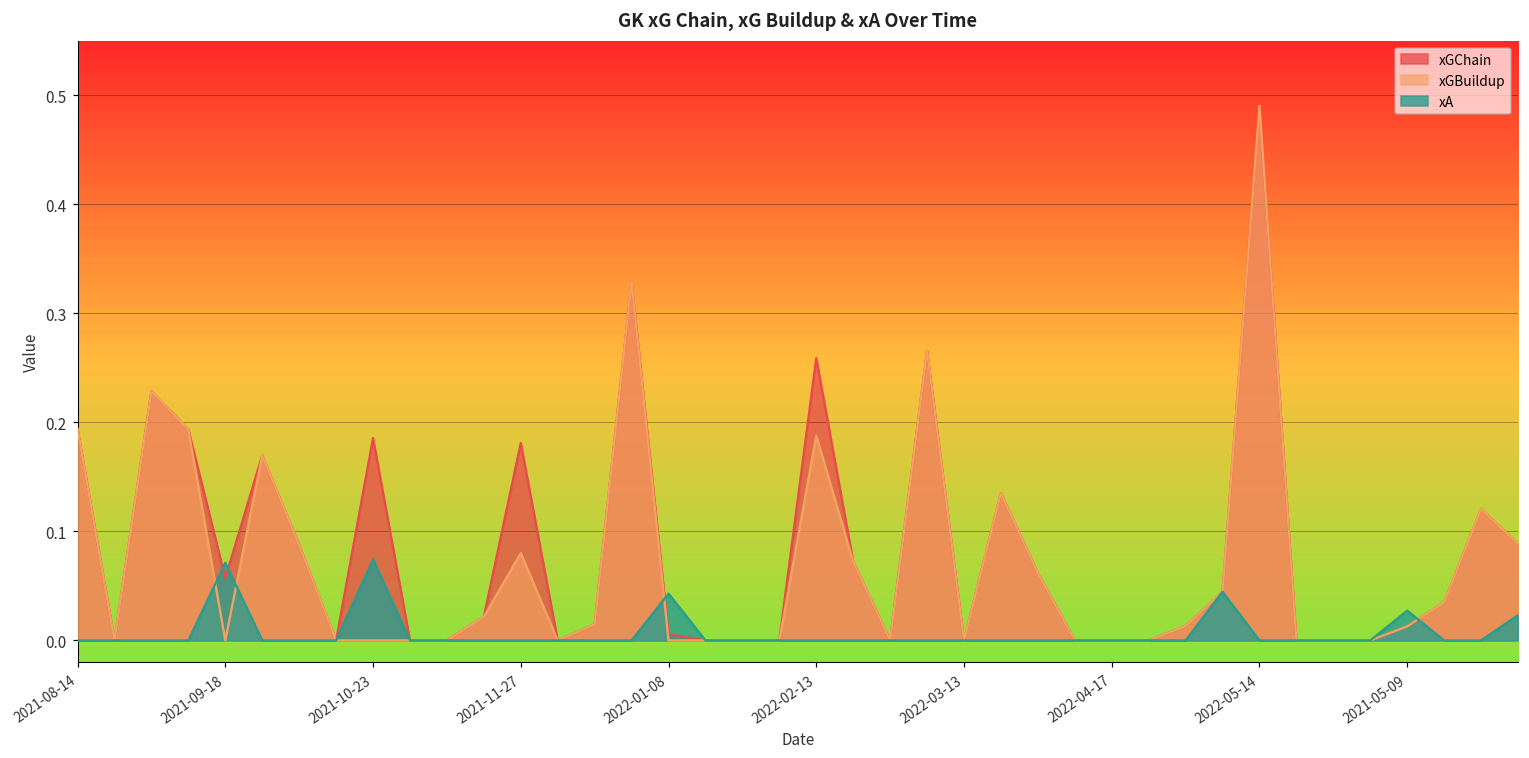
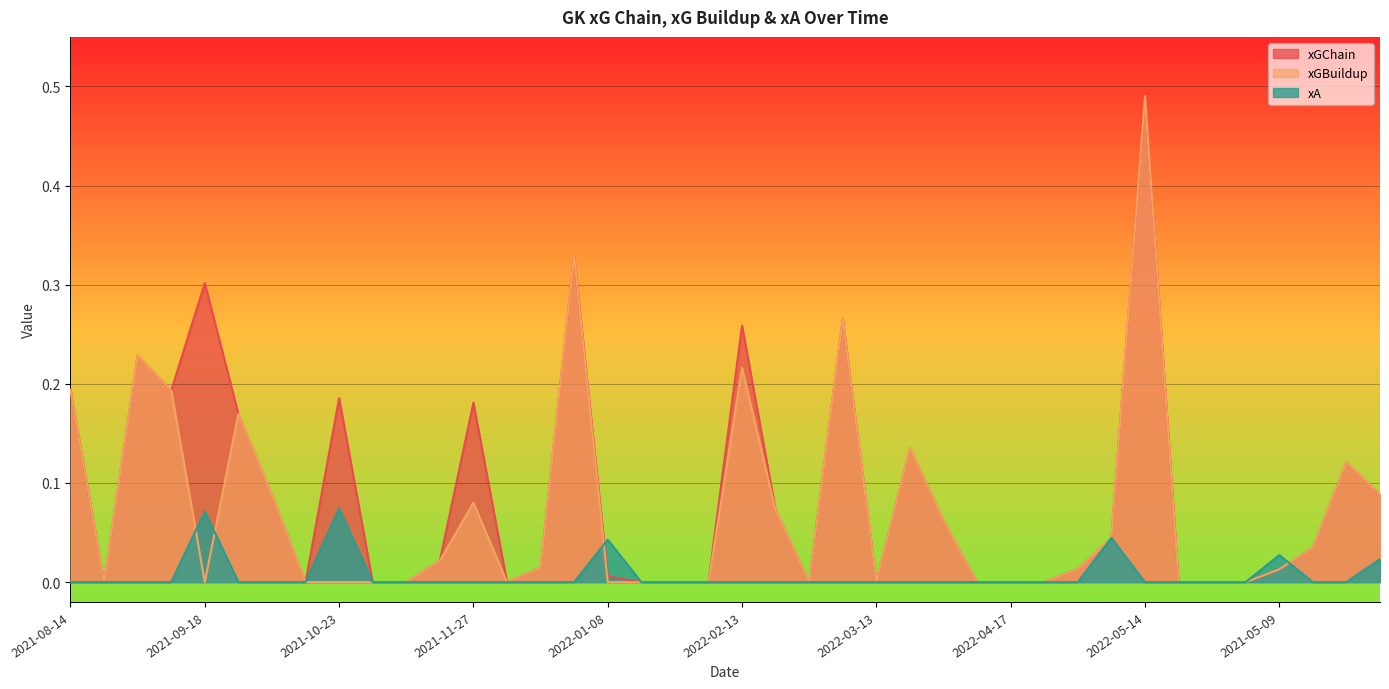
  {
    "xGChain": {
-     "2021-09-18": 0.06,
+     "2021-09-18": 0.30,
      "2021-10-23": 0.19,
      "2021-11-27": 0.18,
      "2022-01-08": 0.01,
      "2022-02-13": 0.26
    },
    "xGBuildup": {
      "2021-09-18": 0.00,
      "2021-10-23": 0.00,
      "2021-11-27": 0.08,
      "2022-01-08": 0.00,
-     "2022-02-13": 0.19
+     "2022-02-13": 0.22
    },
    "xA": {
      "2021-09-18": 0.07,
      "2021-10-23": 0.07,
      "2021-11-27": 0.00,
      "2022-01-08": 0.04,
      "2022-02-13": 0.00,
      "2022-05-14": 0.00
    }
  }
